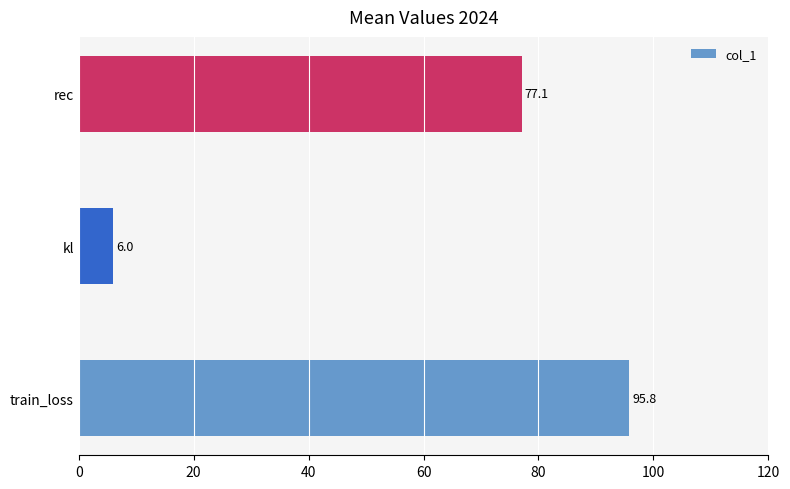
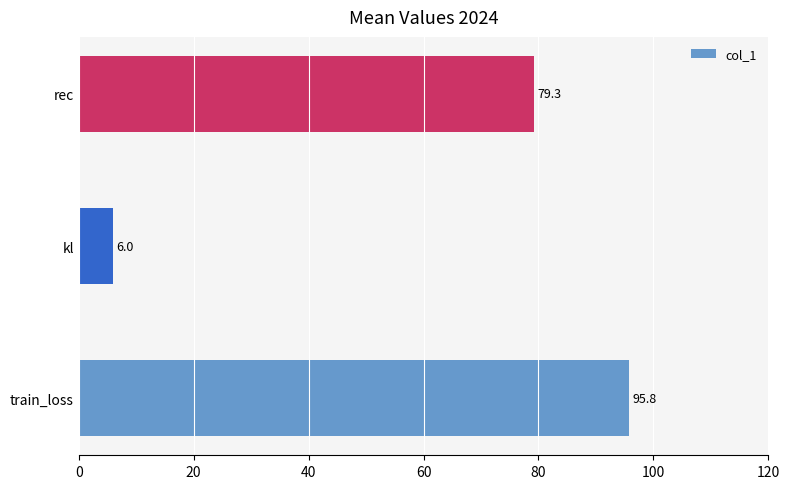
  {
-   "rec": 77.1,
+   "rec": 79.3,
    "kl": 6.0,
    "train_loss": 95.8
  }
